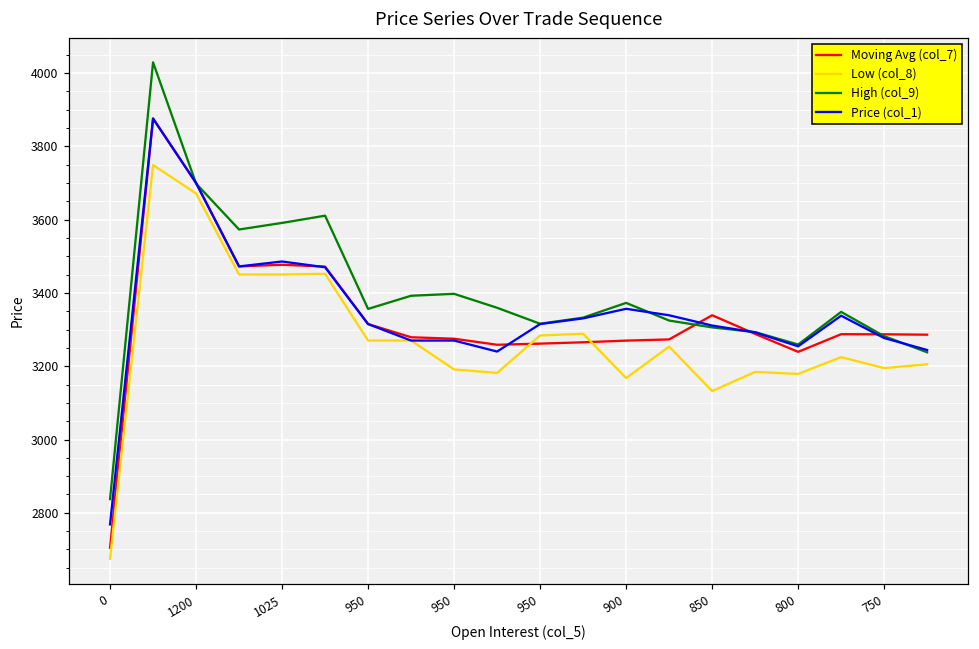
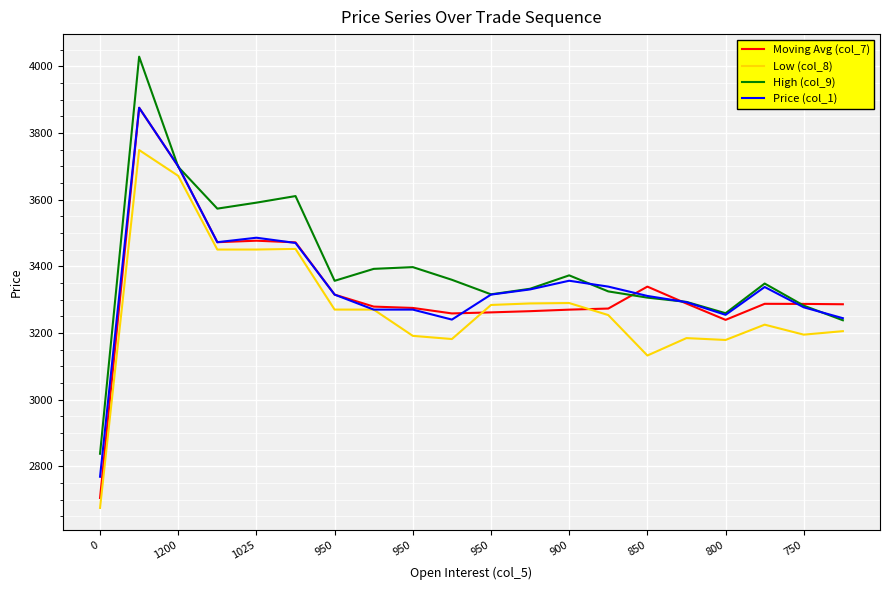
  {
    "Moving Avg (col_7)": {
      "0": 2700,
      "1025": 3480,
      "900": 3270,
      "850": 3340,
      "800": 3240
    },
    "Low (col_8)": {
      "0": 2670,
      "1200": 3670,
      "1025": 3450,
-     "900": 3170,
+     "900": 3290,
      "850": 3130,
      "800": 3180,
      "750": 3190
    },
    "High (col_9)": {
      "0": 2840,
      "1025": 3590,
      "900": 3370
    },
    "Price (col_1)": {
      "0": 2770,
      "1025": 3490,
      "900": 3360
    }
  }
